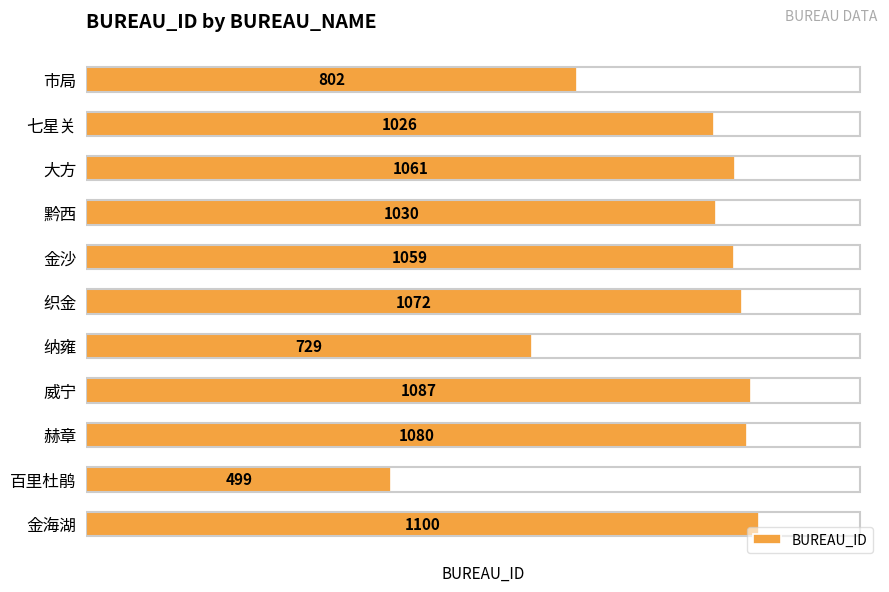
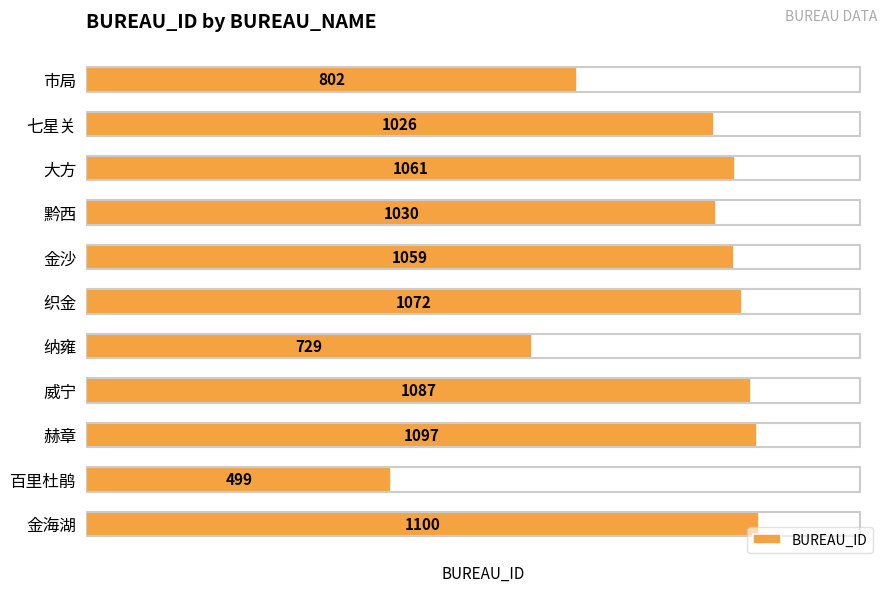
  {
    "市局": 802,
    "七星关": 1026,
    "大方": 1061,
    "黔西": 1030,
    "金沙": 1059,
    "织金": 1072,
    "纳雍": 729,
    "威宁": 1087,
-   "赫章": 1080,
+   "赫章": 1097,
    "百里杜鹃": 499,
    "金海湖": 1100
  }
